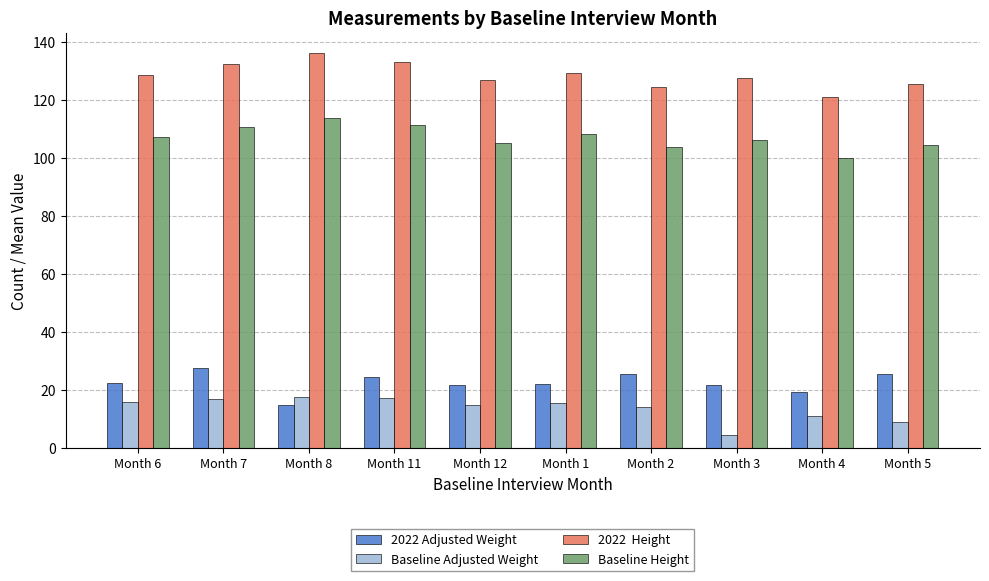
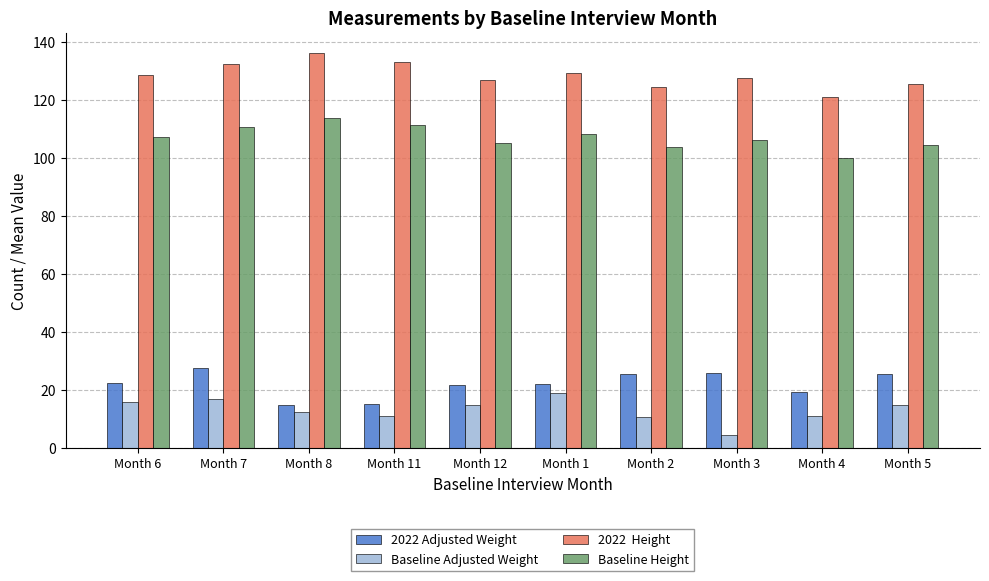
  {
    "2022 Adjusted Weight": {
      "Month 6": 22,
      "Month 7": 28,
      "Month 8": 15,
-     "Month 11": 24,
+     "Month 11": 15,
      "Month 12": 22,
      "Month 1": 22,
      "Month 2": 26,
-     "Month 3": 22,
+     "Month 3": 26,
      "Month 4": 19,
      "Month 5": 26
    },
    "Baseline Adjusted Weight": {
      "Month 6": 16,
      "Month 7": 17,
-     "Month 8": 17,
-     "Month 11": 17,
+     "Month 8": 12,
+     "Month 11": 11,
      "Month 12": 15,
-     "Month 1": 16,
-     "Month 2": 14,
+     "Month 1": 19,
+     "Month 2": 11,
      "Month 3": 4,
      "Month 4": 11,
-     "Month 5": 9
+     "Month 5": 15
    },
    "2022 Height": {
      "Month 6": 129,
      "Month 7": 132,
      "Month 8": 136,
      "Month 11": 133,
      "Month 12": 127,
      "Month 1": 129,
      "Month 2": 125,
      "Month 3": 127,
      "Month 4": 121,
      "Month 5": 126
    },
    "Baseline Height": {
      "Month 6": 107,
      "Month 7": 111,
      "Month 8": 114,
      "Month 11": 111,
      "Month 12": 105,
      "Month 1": 108,
      "Month 2": 104,
      "Month 3": 106,
      "Month 4": 100,
      "Month 5": 104
    }
  }
